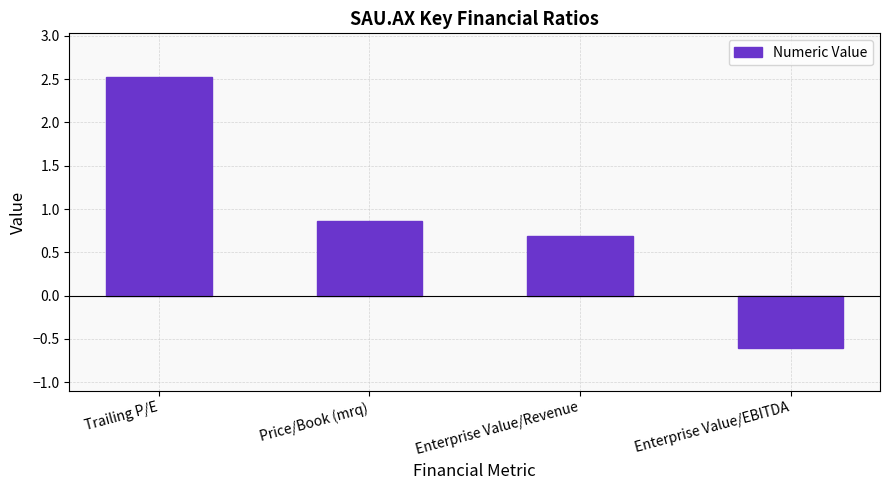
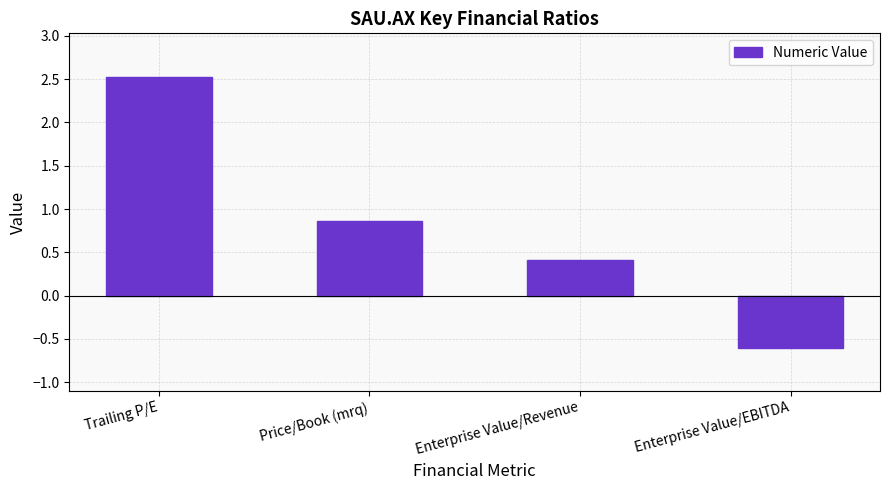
  {
    "Trailing P/E": 2.5,
    "Price/Book (mrq)": 0.9,
-   "Enterprise Value/Revenue": 0.7,
+   "Enterprise Value/Revenue": 0.4,
    "Enterprise Value/EBITDA": -0.6
  }
